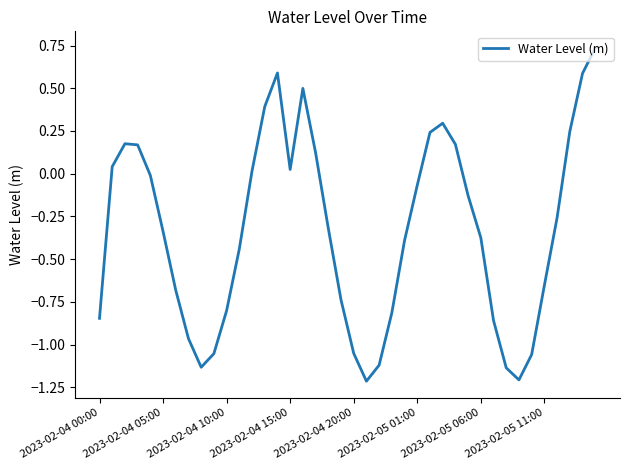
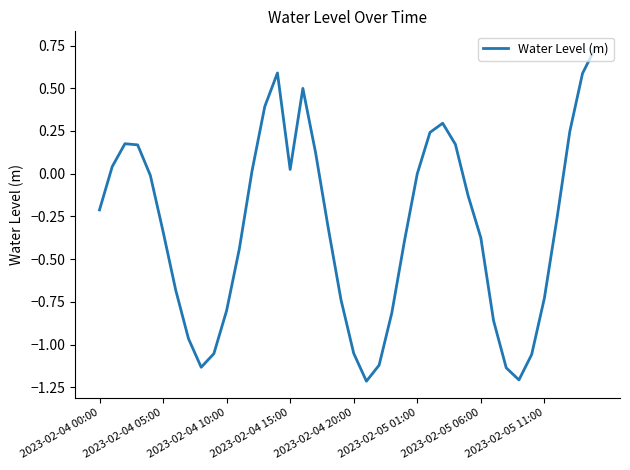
  {
-   "2023-02-04 00:00": -0.85,
+   "2023-02-04 00:00": -0.21,
    "2023-02-04 05:00": -0.34,
    "2023-02-04 10:00": -0.80,
    "2023-02-04 15:00": 0.02,
    "2023-02-04 20:00": -1.05,
-   "2023-02-05 01:00": -0.07,
+   "2023-02-05 01:00": 0.00,
    "2023-02-05 06:00": -0.37,
-   "2023-02-05 11:00": -0.65
+   "2023-02-05 11:00": -0.73
  }
